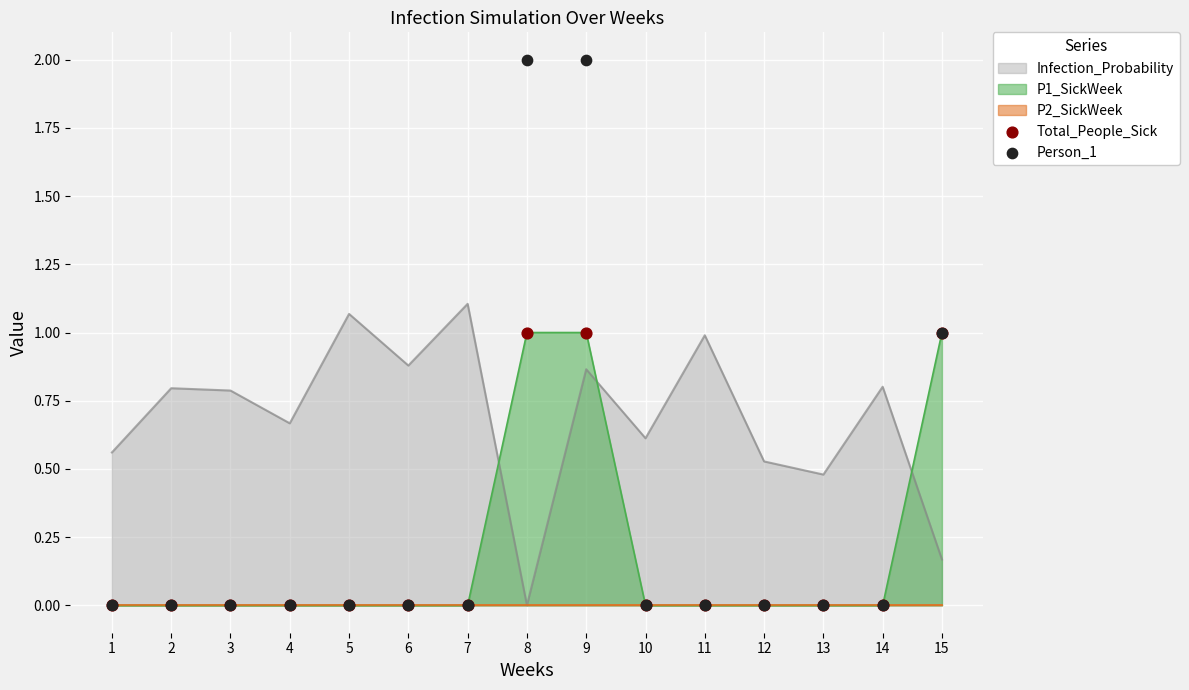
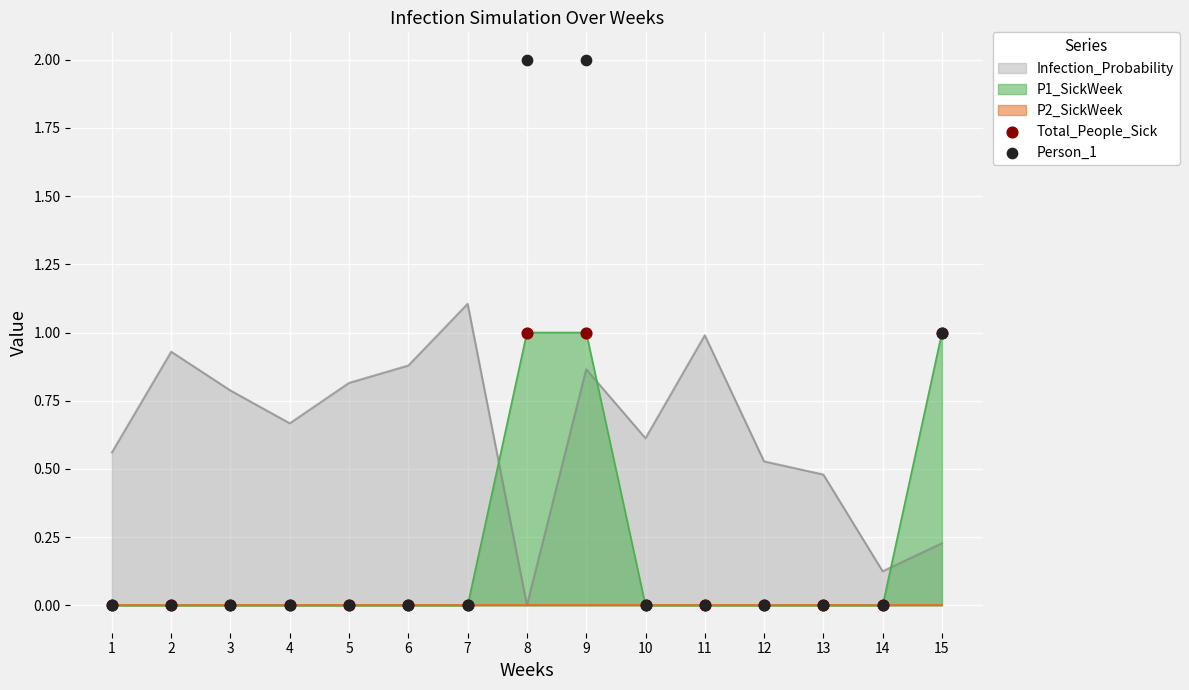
  {
    "Infection_Probability": {
      "1": 0.56,
-     "2": 0.80,
+     "2": 0.93,
      "3": 0.79,
      "4": 0.67,
-     "5": 1.07,
+     "5": 0.82,
      "6": 0.88,
      "7": 1.11,
      "9": 0.87,
      "10": 0.61,
      "11": 0.99,
      "12": 0.53,
      "13": 0.48,
-     "14": 0.80,
-     "15": 0.17
+     "14": 0.13,
+     "15": 0.23
    },
    "Total_People_Sick": {
      "8": 1.00,
      "9": 1.00
    },
    "P2_SickWeek": {
      "9": 0.00,
      "15": 0.00
    }
  }
